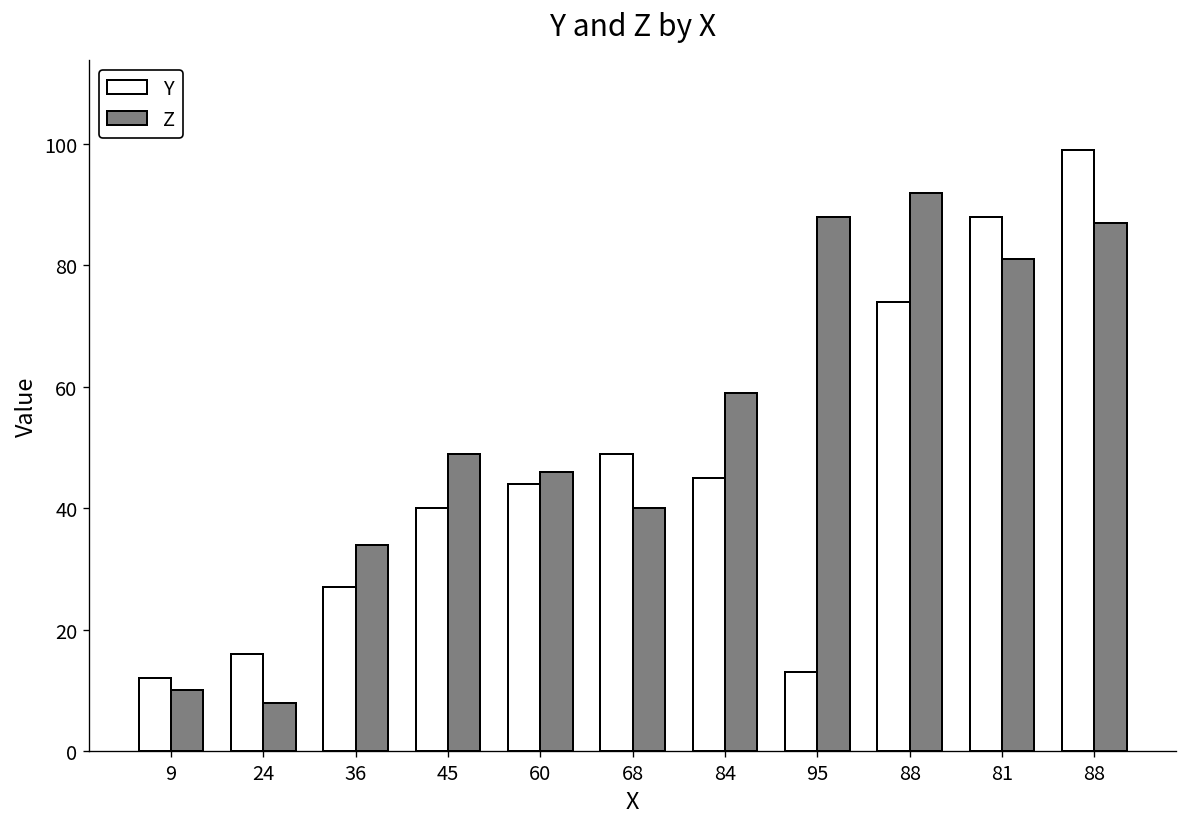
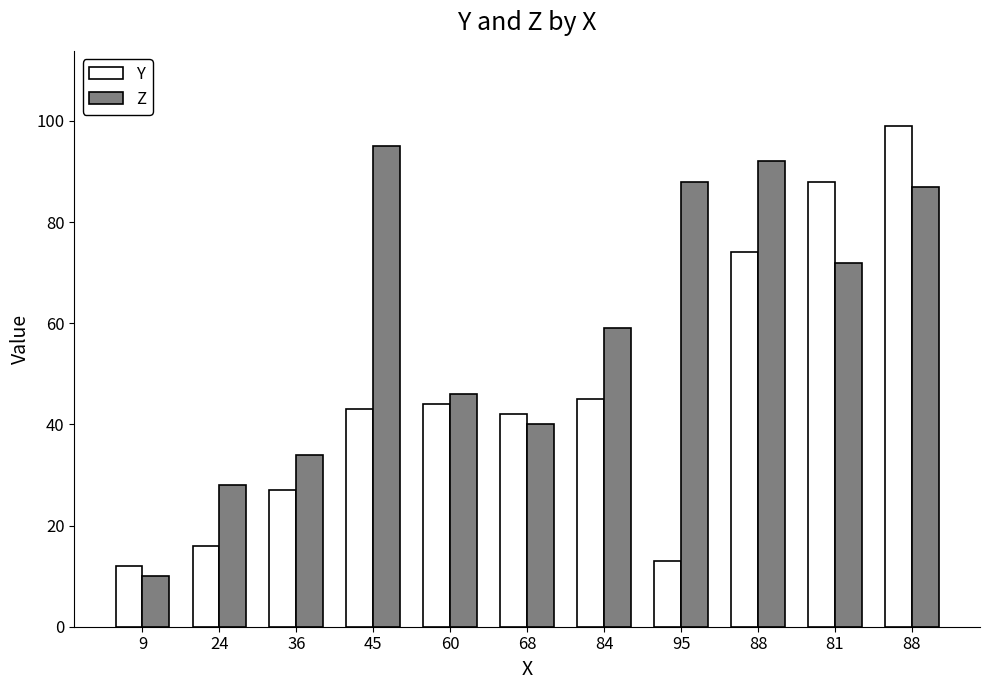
  {
    "Y": {
      "9": 12,
      "24": 16,
      "36": 27,
-     "45": 40,
+     "45": 43,
      "60": 44,
-     "68": 49,
+     "68": 42,
      "84": 45,
      "95": 13,
      "81": 88
    },
    "Z": {
      "9": 10,
-     "24": 8,
+     "24": 28,
      "36": 34,
-     "45": 49,
+     "45": 95,
      "60": 46,
      "68": 40,
      "84": 59,
      "95": 88,
-     "81": 81
+     "81": 72
    }
  }
